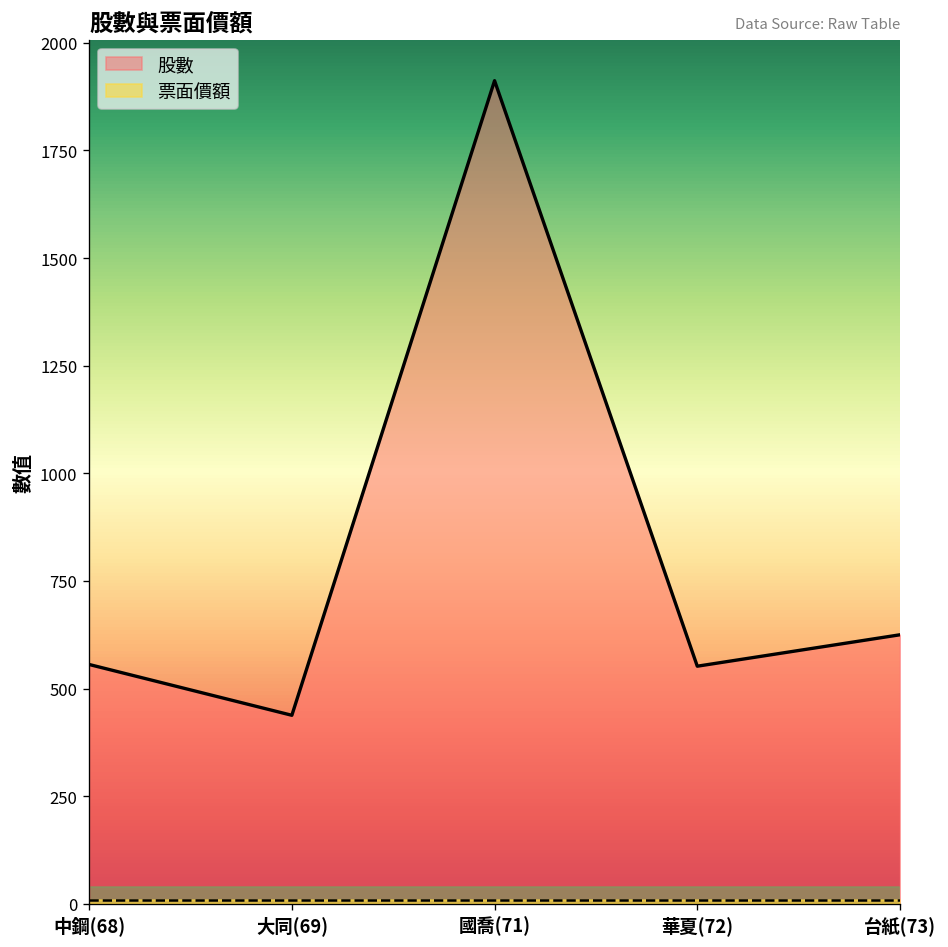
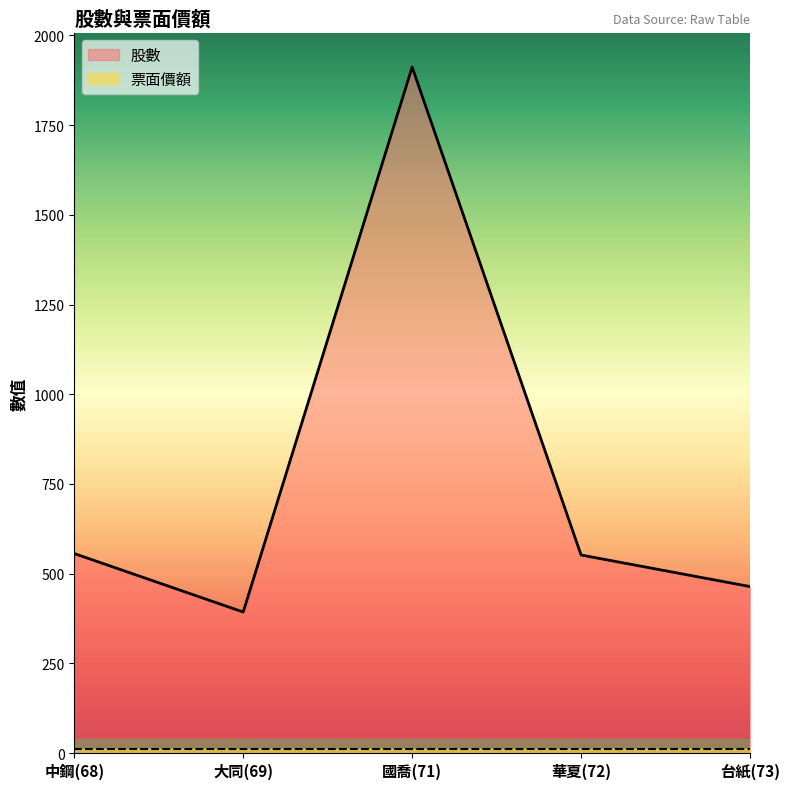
  {
    "股數": {
      "中鋼(68)": 560,
-     "大同(69)": 440,
+     "大同(69)": 390,
      "國喬(71)": 1910,
      "華夏(72)": 550,
-     "台紙(73)": 630
+     "台紙(73)": 460
    }
  }
